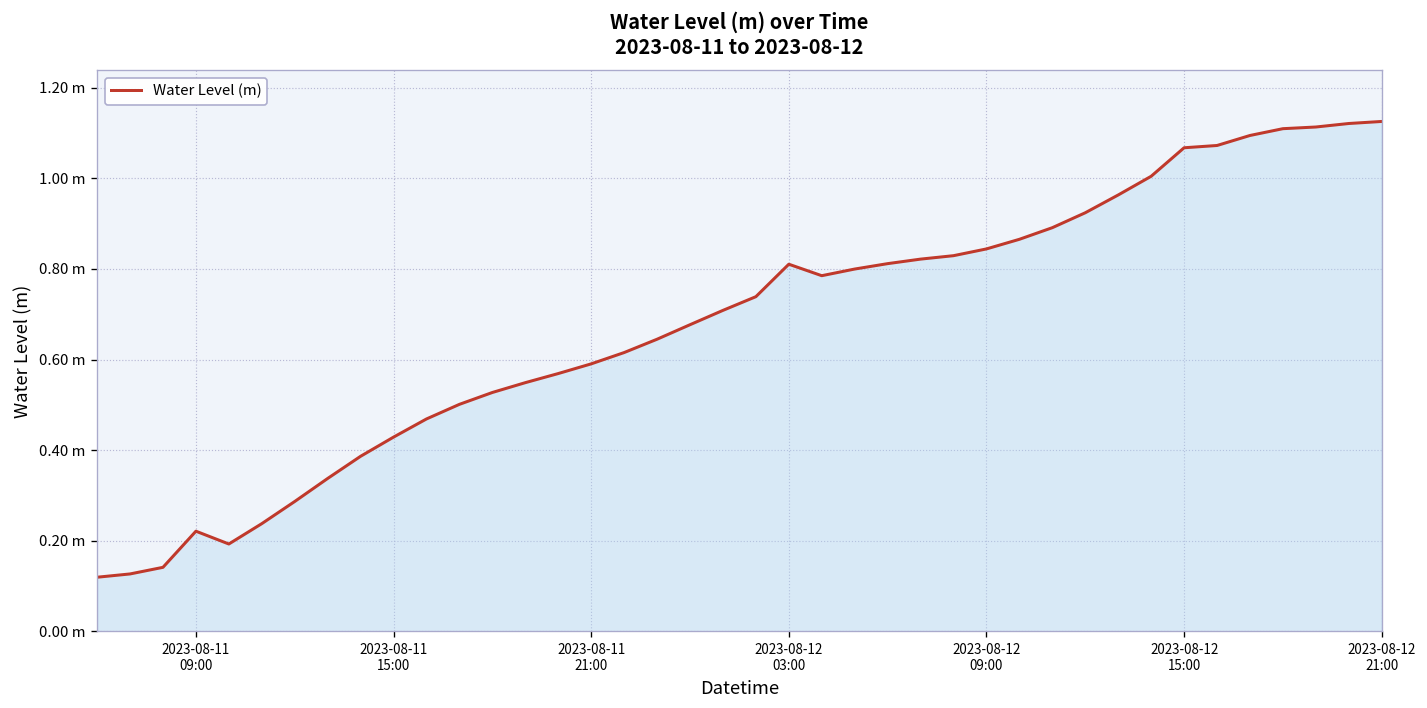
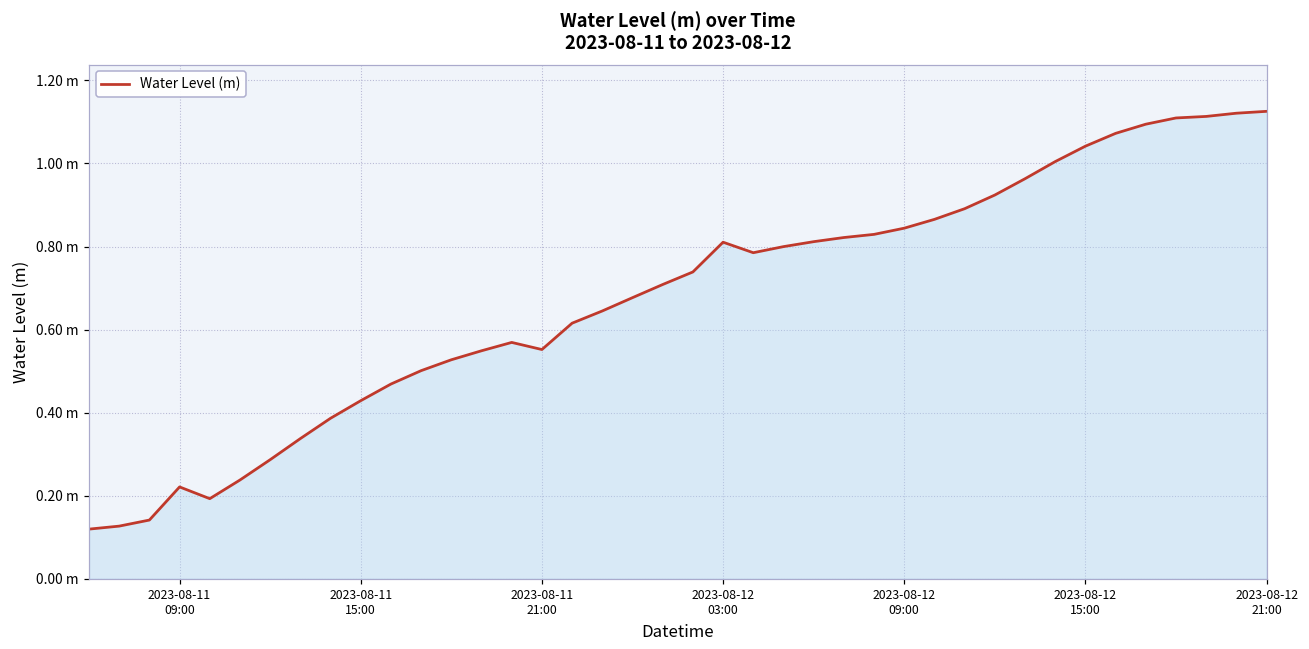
  {
    "2023-08-11 09:00": "0.22 m",
    "2023-08-11 15:00": "0.43 m",
-   "2023-08-11 21:00": "0.59 m",
+   "2023-08-11 21:00": "0.55 m",
    "2023-08-12 03:00": "0.81 m",
    "2023-08-12 09:00": "0.84 m",
-   "2023-08-12 15:00": "1.07 m",
+   "2023-08-12 15:00": "1.04 m",
    "2023-08-12 21:00": "1.13 m"
  }
